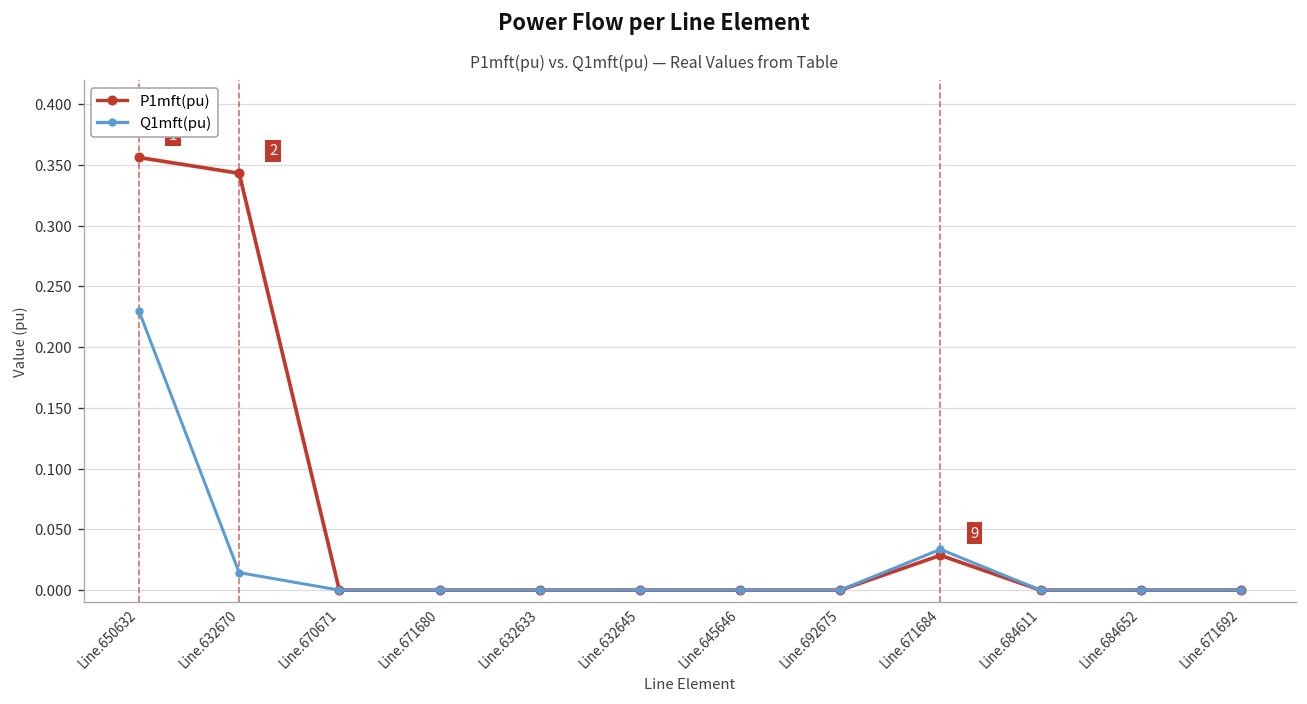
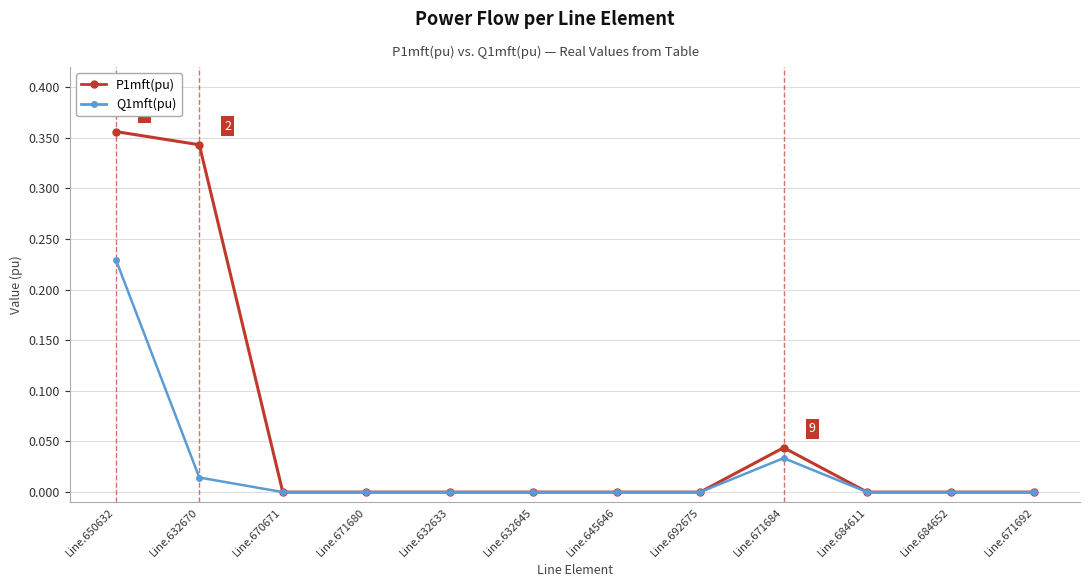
  {
    "P1mft(pu)": {
      "Line.650632": 0.356,
      "Line.632670": 0.343,
-     "Line.671684": 0.029
+     "Line.671684": 0.044
    },
    "Q1mft(pu)": {
      "Line.650632": 0.230,
      "Line.632670": 0.014,
      "Line.671684": 0.034
    }
  }
